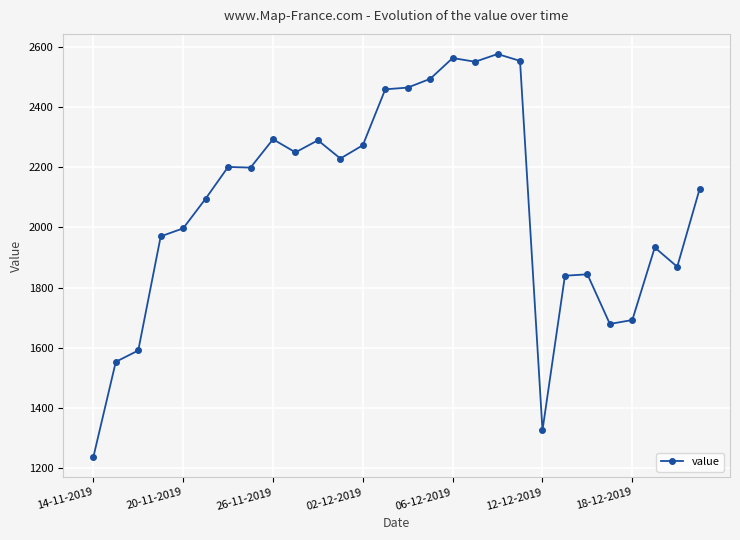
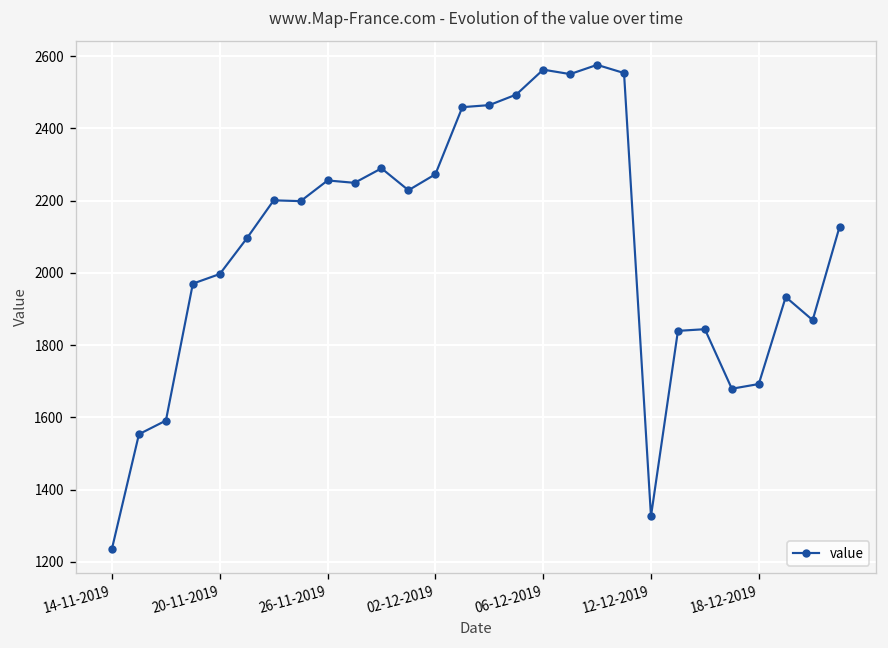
  {
    "14-11-2019": 1240,
    "20-11-2019": 2000,
-   "26-11-2019": 2290,
+   "26-11-2019": 2260,
    "02-12-2019": 2270,
    "06-12-2019": 2560,
    "12-12-2019": 1330,
    "18-12-2019": 1690
  }
